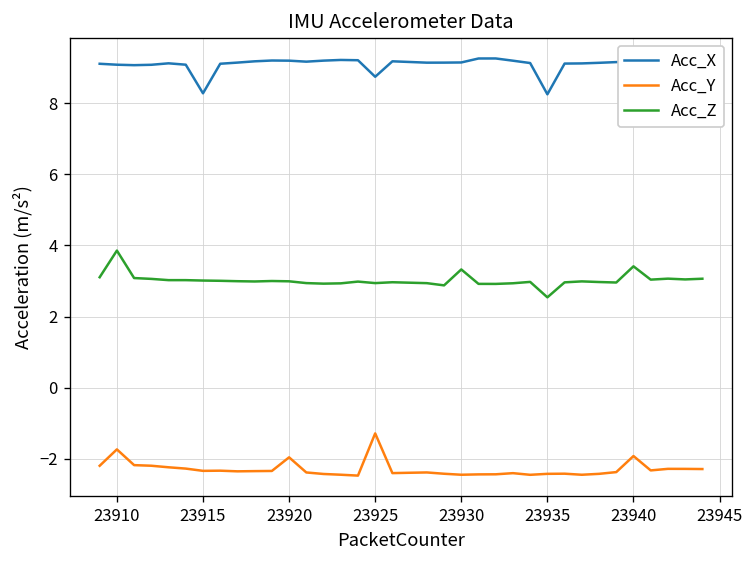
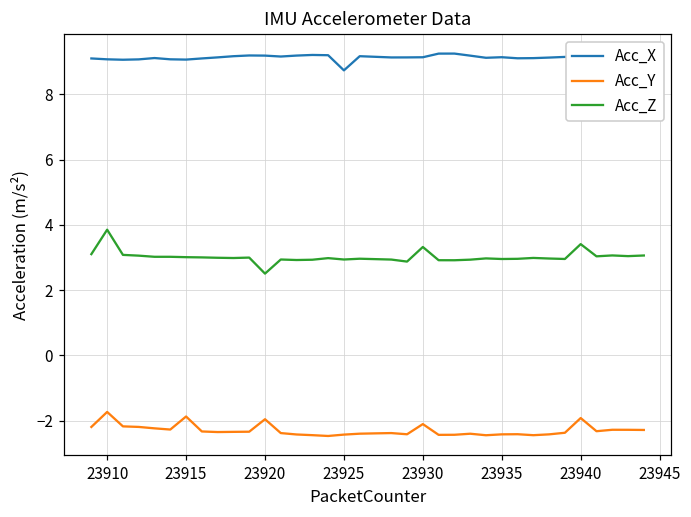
  {
    "Acc_X": {
      "23910": 9.1,
-     "23915": 8.3,
+     "23915": 9.1,
      "23920": 9.2,
      "23925": 8.7,
      "23930": 9.1,
-     "23935": 8.2
+     "23935": 9.1
    },
    "Acc_Y": {
      "23910": -1.7,
-     "23915": -2.3,
+     "23915": -1.9,
      "23920": -2.0,
-     "23925": -1.3,
-     "23930": -2.4,
+     "23925": -2.4,
+     "23930": -2.1,
      "23935": -2.4,
      "23940": -1.9
    },
    "Acc_Z": {
      "23910": 3.9,
      "23915": 3.0,
-     "23920": 3.0,
+     "23920": 2.5,
      "23925": 2.9,
      "23930": 3.3,
-     "23935": 2.5,
+     "23935": 3.0,
      "23940": 3.4
    }
  }
